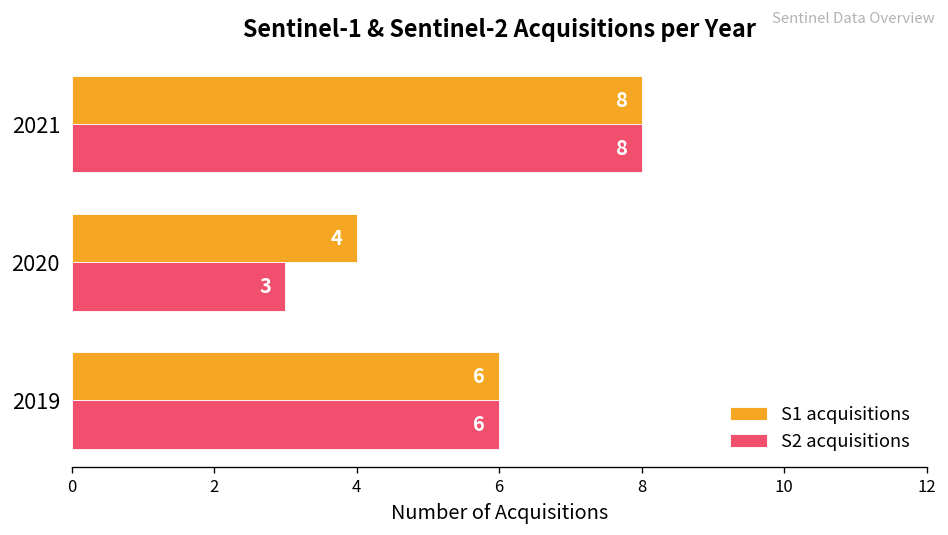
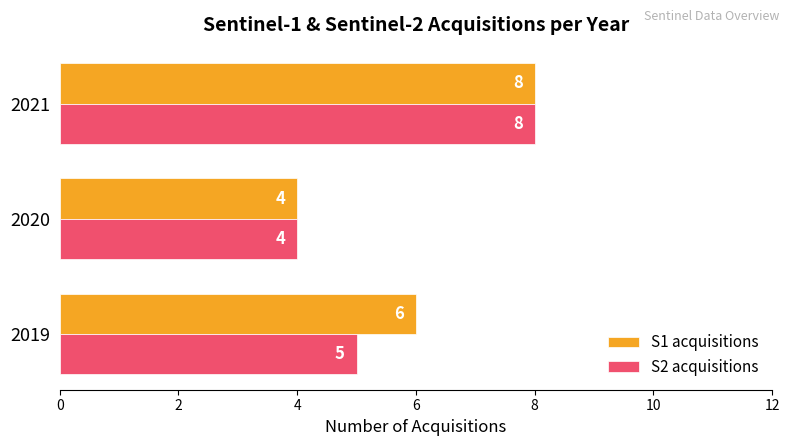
  {
    "S1 acquisitions": {
      "2021": 8,
      "2020": 4,
      "2019": 6
    },
    "S2 acquisitions": {
      "2021": 8,
-     "2020": 3,
-     "2019": 6
+     "2020": 4,
+     "2019": 5
    }
  }
